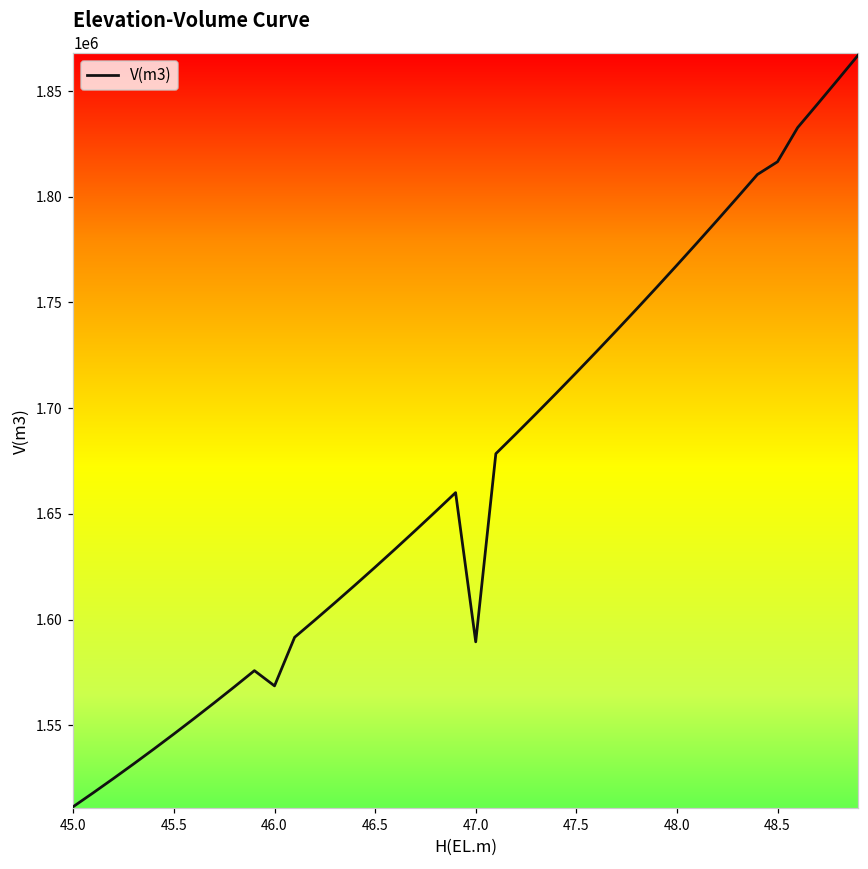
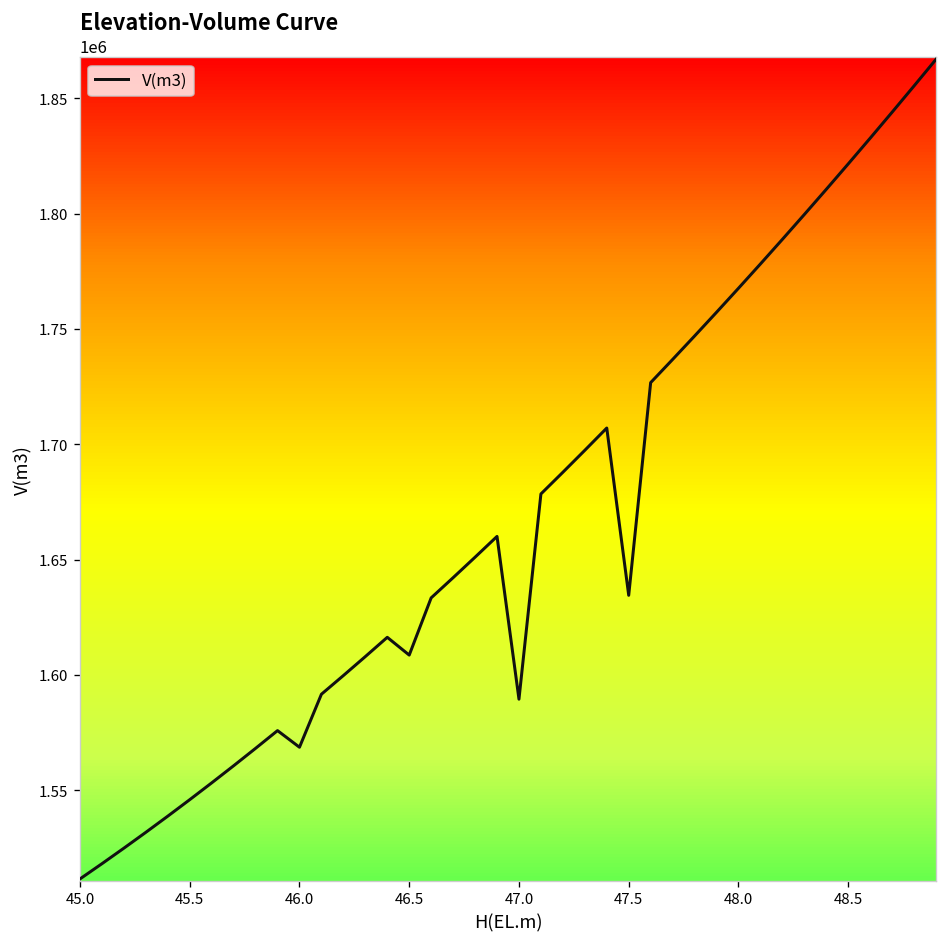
  {
    "45.0": 1512000,
    "45.5": 1546000,
    "46.0": 1569000,
-   "46.5": 1625000,
+   "46.5": 1609000,
    "47.0": 1589000,
-   "47.5": 1717000,
+   "47.5": 1635000,
    "48.0": 1768000,
-   "48.5": 1817000
+   "48.5": 1822000
  }
